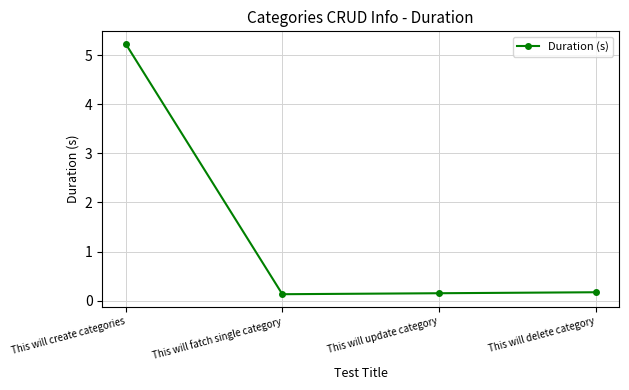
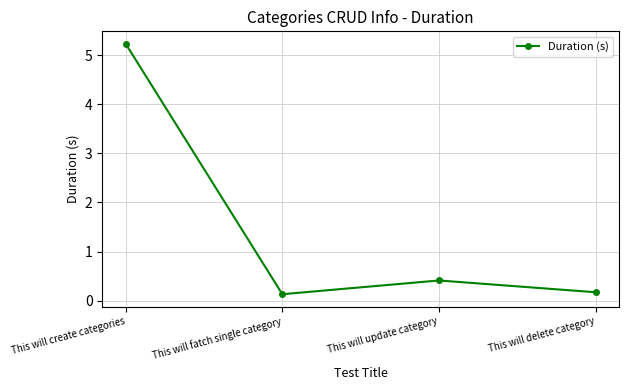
  {
    "This will create categories": 5.2,
    "This will fatch single category": 0.1,
-   "This will update category": 0.2,
+   "This will update category": 0.4,
    "This will delete category": 0.2
  }
